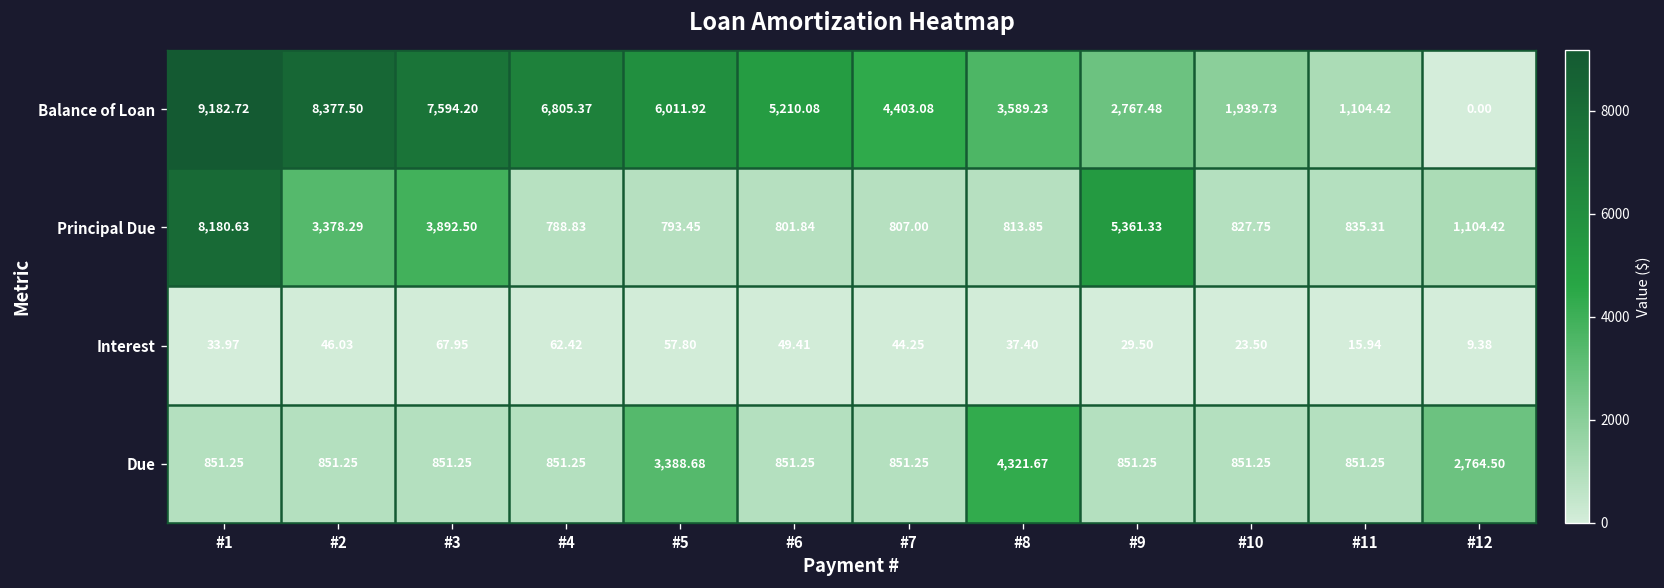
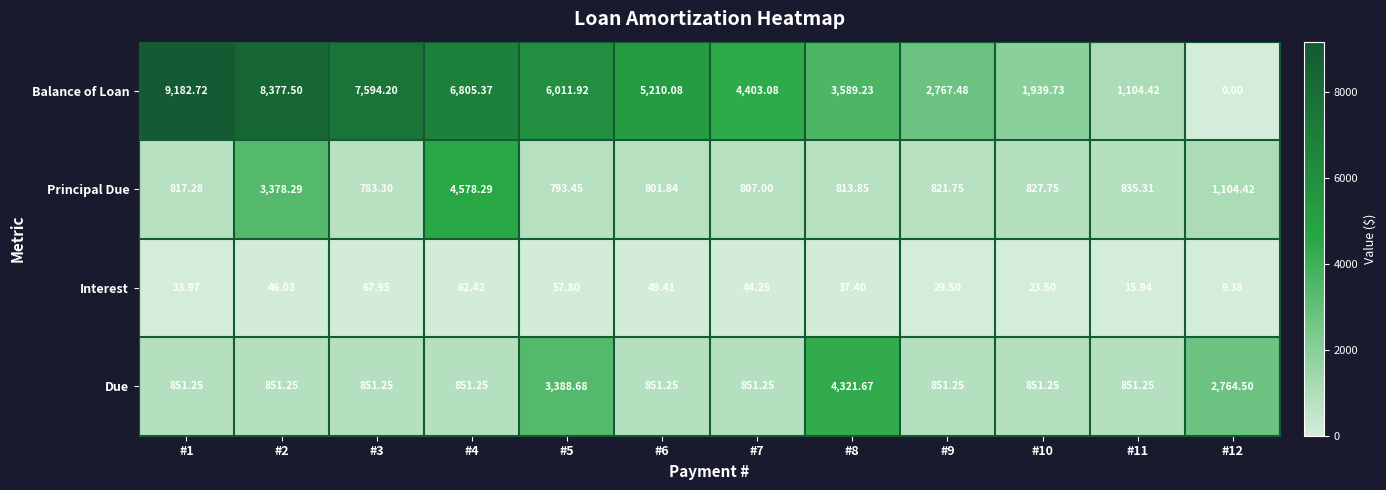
  {
    "Balance of Loan": {
      "#1": "9,182.72",
      "#2": "8,377.50",
      "#3": "7,594.20",
      "#4": "6,805.37",
      "#5": "6,011.92",
      "#6": "5,210.08",
      "#7": "4,403.08",
      "#8": "3,589.23",
      "#9": "2,767.48",
      "#10": "1,939.73",
      "#11": "1,104.42"
    },
    "Principal Due": {
-     "#1": "8,180.63",
+     "#1": "817.28",
      "#2": "3,378.29",
-     "#3": "3,892.50",
-     "#4": "788.83",
+     "#3": "783.30",
+     "#4": "4,578.29",
      "#5": "793.45",
      "#6": "801.84",
      "#7": "807.00",
      "#8": "813.85",
-     "#9": "5,361.33",
+     "#9": "821.75",
      "#10": "827.75",
      "#11": "835.31",
      "#12": "1,104.42"
    },
    "Due": {
      "#1": "851.25",
      "#2": "851.25",
      "#3": "851.25",
      "#4": "851.25",
      "#5": "3,388.68",
      "#6": "851.25",
      "#7": "851.25",
      "#8": "4,321.67",
      "#9": "851.25",
      "#10": "851.25",
      "#11": "851.25",
      "#12": "2,764.50"
    }
  }
